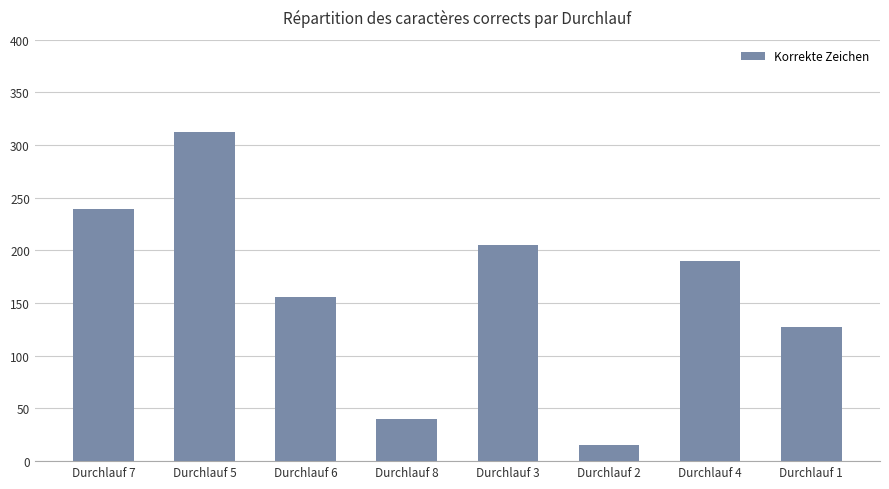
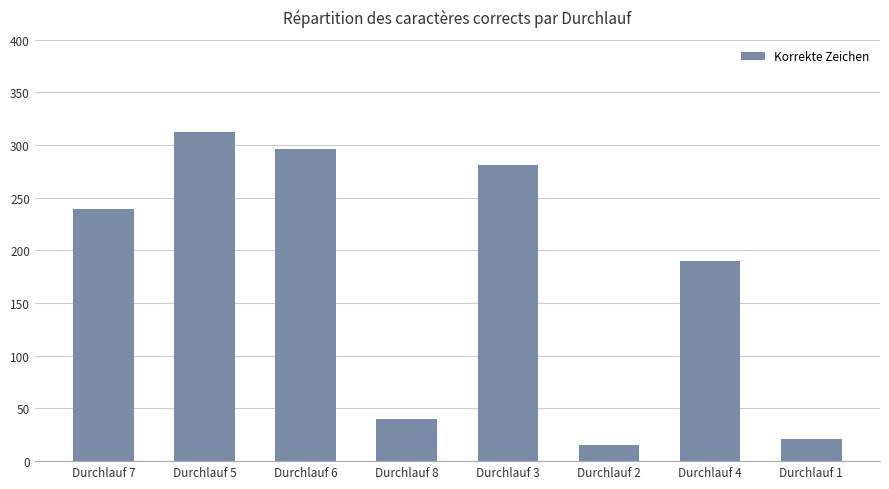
  {
    "Durchlauf 7": 239,
    "Durchlauf 5": 312,
-   "Durchlauf 6": 156,
+   "Durchlauf 6": 296,
    "Durchlauf 8": 40,
-   "Durchlauf 3": 205,
+   "Durchlauf 3": 281,
    "Durchlauf 2": 15,
    "Durchlauf 4": 190,
-   "Durchlauf 1": 127
+   "Durchlauf 1": 21
  }
